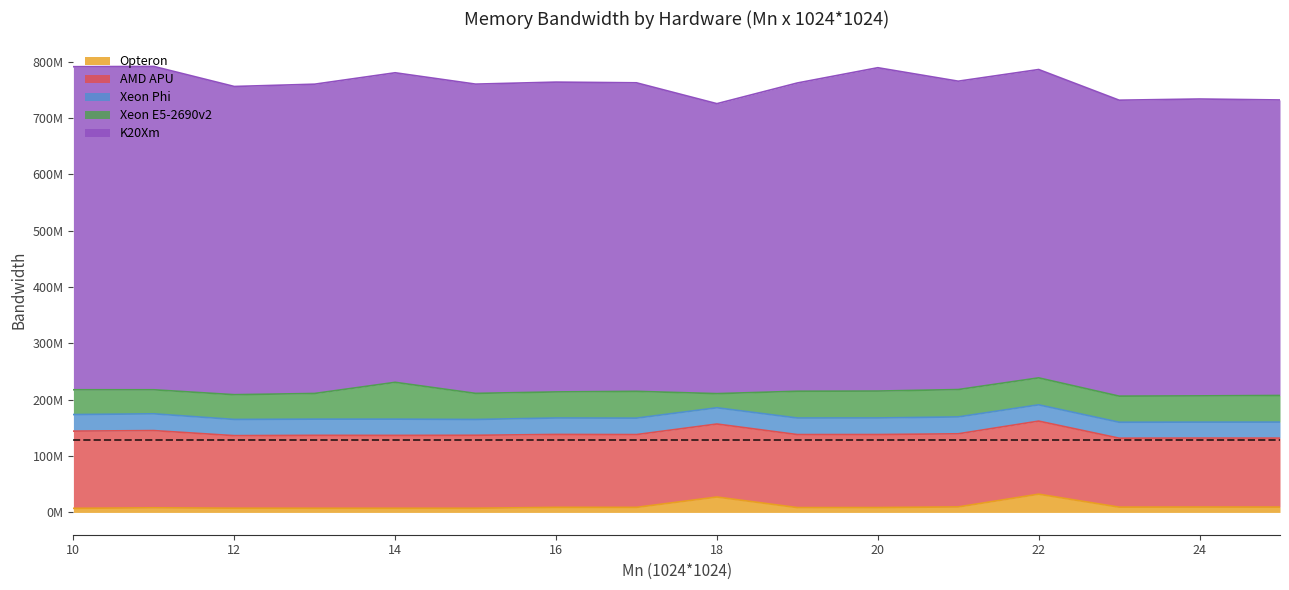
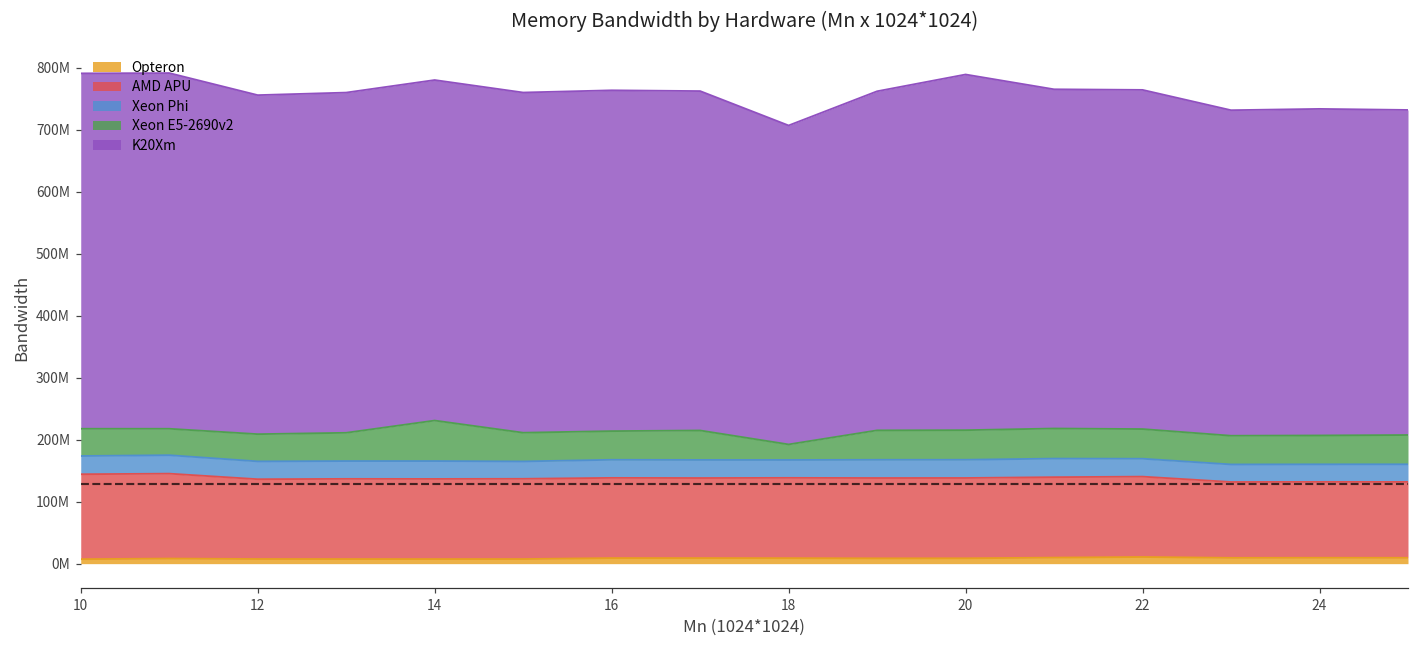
  {
    "Opteron": {
      "10": 10000000,
      "12": 10000000,
      "14": 10000000,
      "16": 10000000,
-     "18": 30000000,
+     "18": 10000000,
      "20": 10000000,
-     "22": 30000000,
+     "22": 10000000,
      "24": 10000000
    },
    "AMD APU": {
      "10": 140000000,
      "12": 130000000,
      "14": 130000000,
      "16": 130000000,
      "18": 130000000,
      "20": 130000000,
      "22": 130000000,
      "24": 120000000
    },
    "Xeon Phi": {
      "10": 30000000,
      "12": 30000000,
      "14": 30000000,
      "16": 30000000,
      "18": 30000000,
      "20": 30000000,
      "22": 30000000,
      "24": 30000000
    },
    "Xeon E5-2690v2": {
      "10": 40000000,
      "12": 40000000,
      "14": 70000000,
      "16": 50000000,
      "18": 30000000,
      "20": 50000000,
      "22": 50000000,
      "24": 50000000
    },
    "K20Xm": {
      "10": 570000000,
      "12": 550000000,
      "14": 550000000,
      "16": 550000000,
      "18": 510000000,
      "20": 570000000,
      "22": 550000000,
      "24": 530000000
    }
  }
